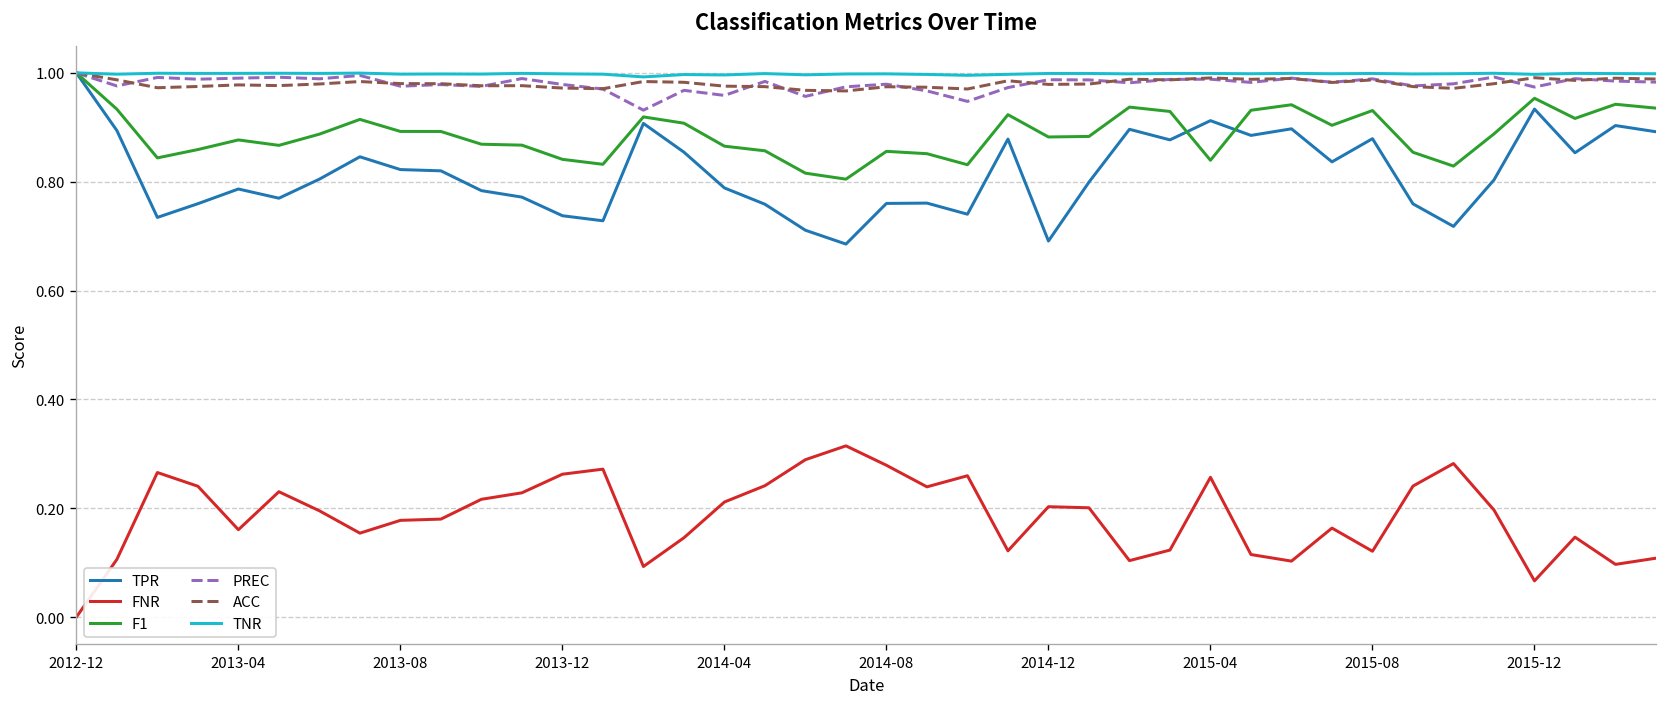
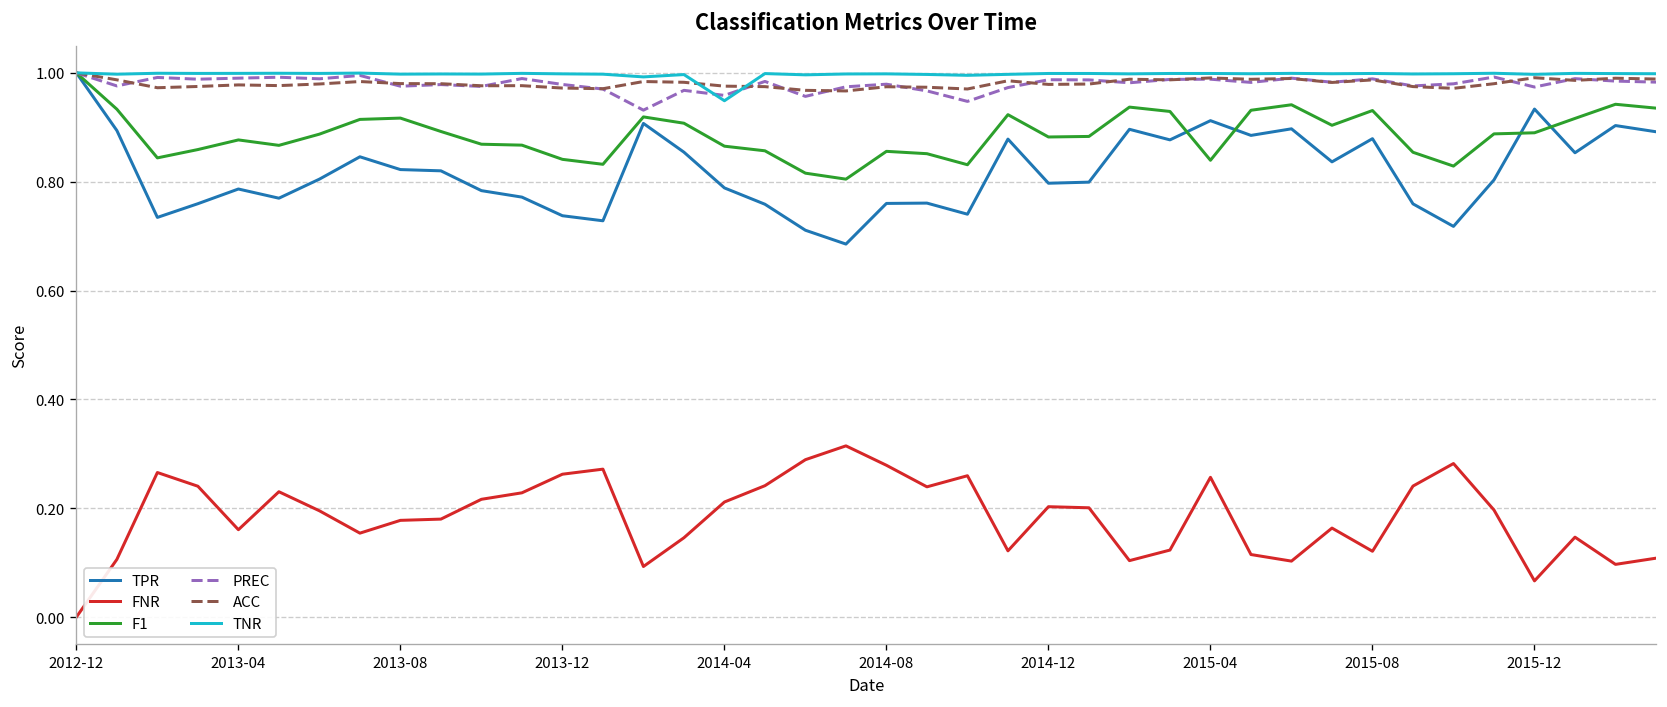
  {
    "TPR": {
      "2013-04": 0.79,
      "2013-08": 0.82,
      "2013-12": 0.74,
      "2014-04": 0.79,
      "2014-08": 0.76,
-     "2014-12": 0.69,
+     "2014-12": 0.80,
      "2015-04": 0.91,
      "2015-08": 0.88,
      "2015-12": 0.93
    },
    "FNR": {
      "2012-12": 0.00,
      "2013-04": 0.16,
      "2013-08": 0.18,
      "2013-12": 0.26,
      "2014-04": 0.21,
      "2014-08": 0.28,
      "2014-12": 0.20,
      "2015-04": 0.26,
      "2015-08": 0.12,
      "2015-12": 0.07
    },
    "F1": {
      "2013-04": 0.88,
-     "2013-08": 0.89,
+     "2013-08": 0.92,
      "2013-12": 0.84,
      "2014-04": 0.87,
      "2014-08": 0.86,
      "2014-12": 0.88,
      "2015-04": 0.84,
      "2015-08": 0.93,
-     "2015-12": 0.95
+     "2015-12": 0.89
    },
    "PREC": {
      "2013-04": 0.99,
      "2013-12": 0.98,
      "2014-04": 0.96,
      "2014-12": 0.99,
      "2015-12": 0.97
    },
    "ACC": {
      "2013-04": 0.98,
      "2013-12": 0.97,
      "2014-04": 0.98,
      "2014-12": 0.98,
      "2015-12": 0.99
    },
    "TNR": {
      "2013-04": 1.00,
      "2013-08": 1.00,
      "2013-12": 1.00,
-     "2014-04": 1.00,
+     "2014-04": 0.95,
      "2014-08": 1.00,
      "2014-12": 1.00,
      "2015-04": 1.00,
      "2015-08": 1.00,
      "2015-12": 1.00
    }
  }
